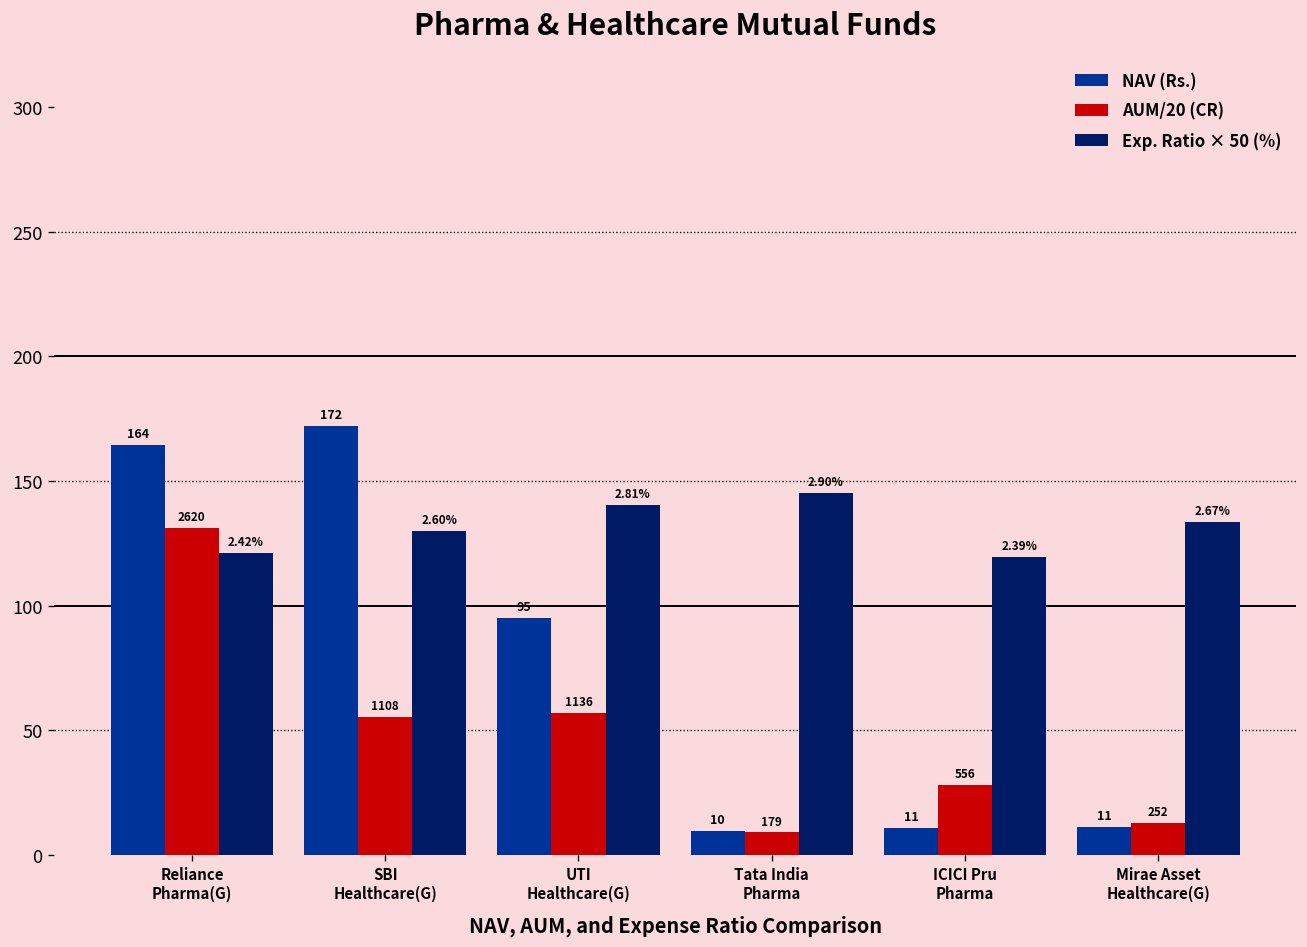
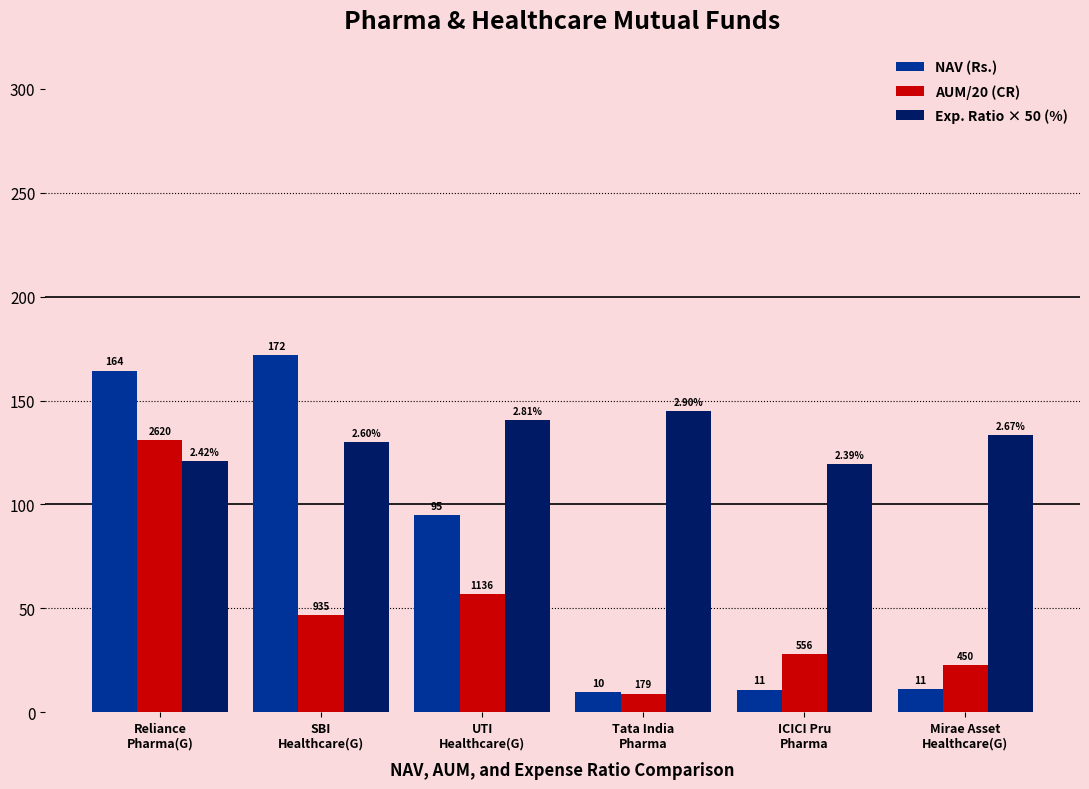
  {
    "AUM/20 (CR)": {
-     "SBI Healthcare(G)": 1108,
-     "Mirae Asset Healthcare(G)": 252
+     "SBI Healthcare(G)": 935,
+     "Mirae Asset Healthcare(G)": 450
    }
  }
